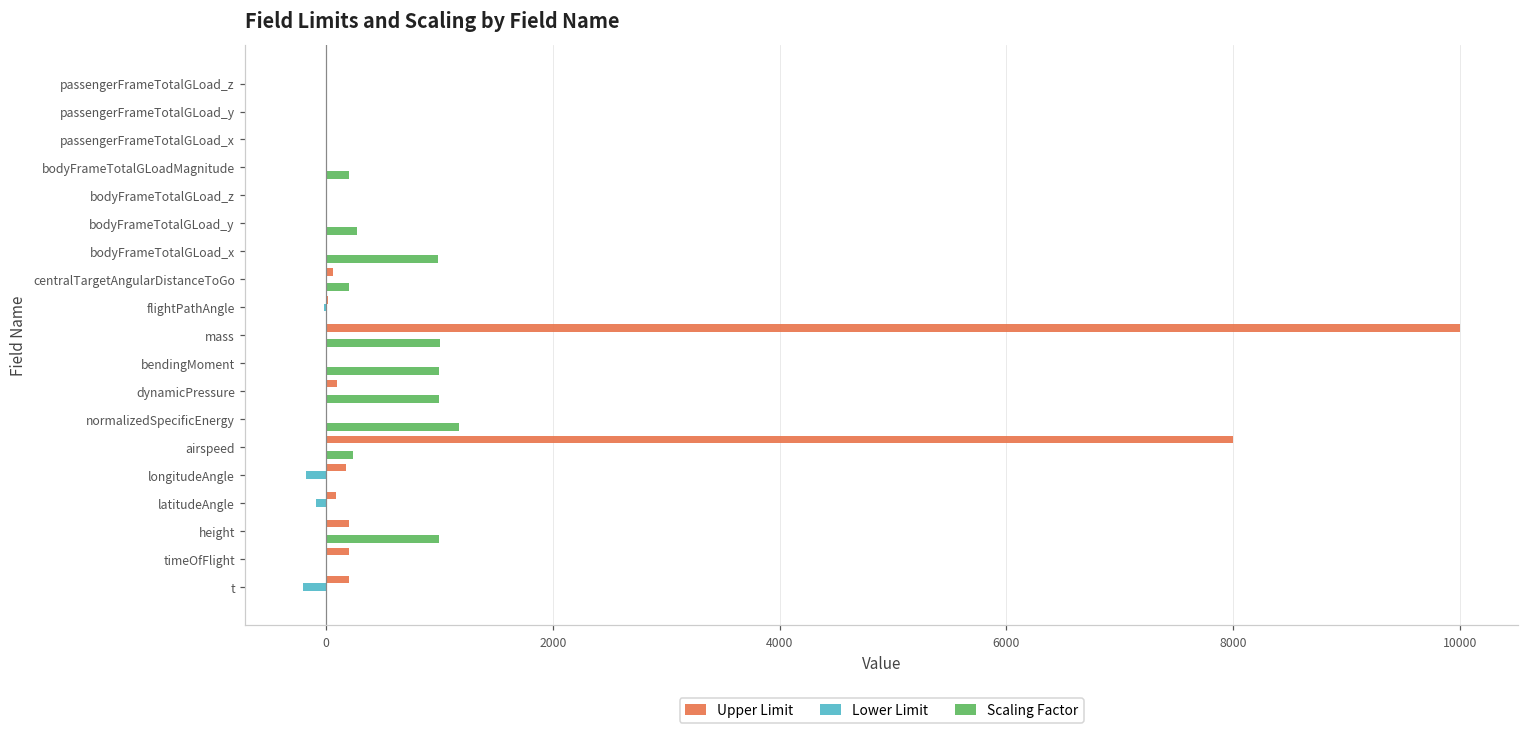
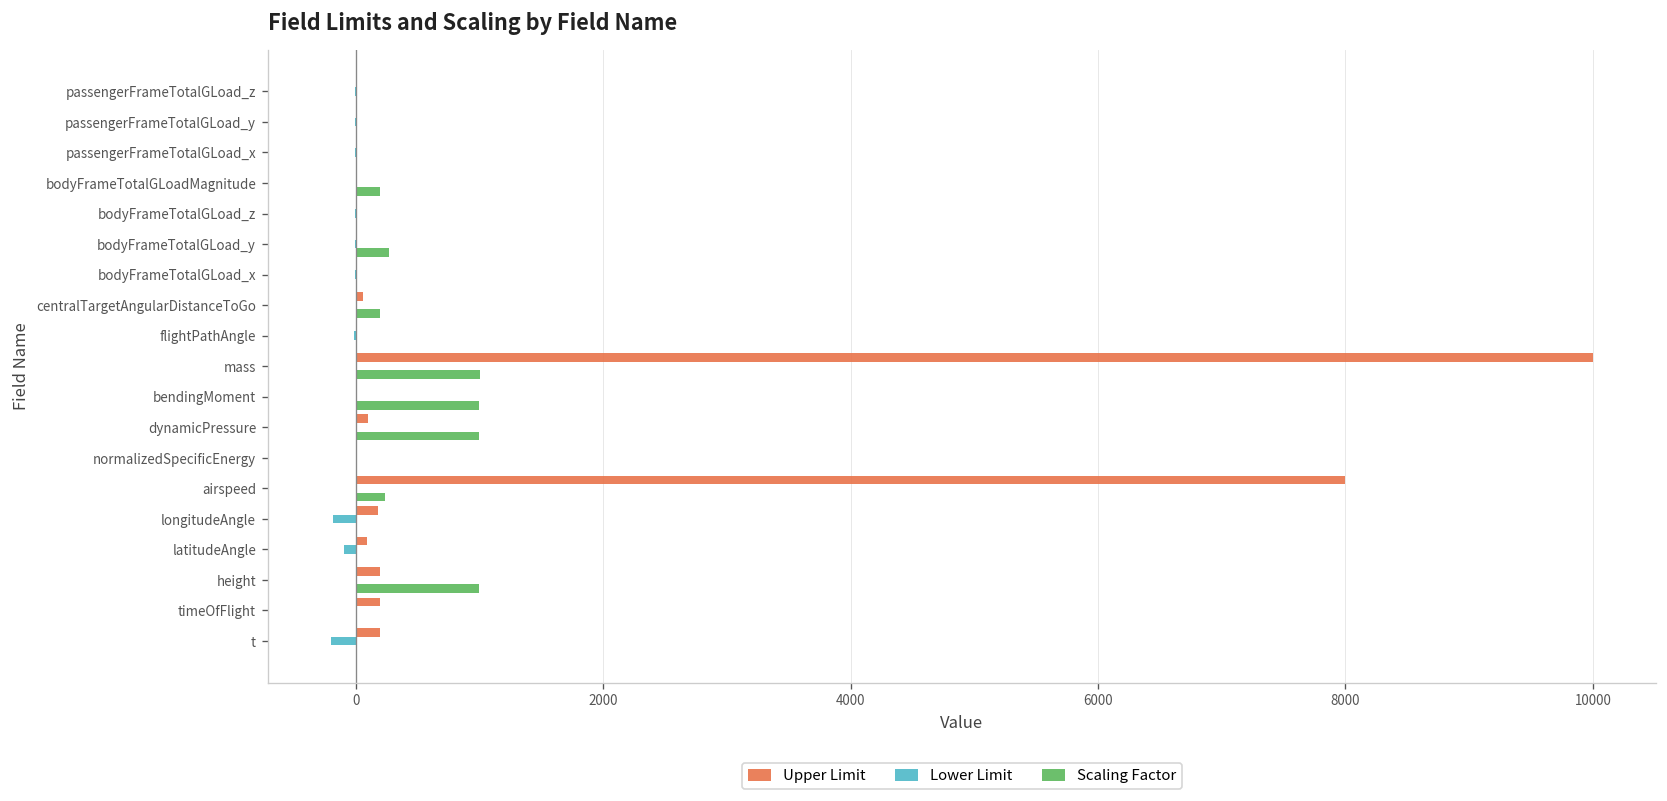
  {
    "Upper Limit": {
      "centralTargetAngularDistanceToGo": 60,
      "mass": 10000,
      "dynamicPressure": 100,
      "airspeed": 8000,
      "longitudeAngle": 180,
      "latitudeAngle": 90,
      "height": 200,
      "timeOfFlight": 200,
      "t": 200
    },
    "Lower Limit": {
      "bodyFrameTotalGLoadMagnitude": 0,
      "centralTargetAngularDistanceToGo": 0,
      "mass": 0,
      "bendingMoment": 0,
      "dynamicPressure": 0,
      "normalizedSpecificEnergy": 0,
      "airspeed": 0,
      "longitudeAngle": -180,
      "latitudeAngle": -90,
      "height": 0,
      "timeOfFlight": 0,
      "t": -200
    },
    "Scaling Factor": {
      "bodyFrameTotalGLoadMagnitude": 200,
      "bodyFrameTotalGLoad_y": 270,
-     "bodyFrameTotalGLoad_x": 990,
+     "bodyFrameTotalGLoad_x": 0,
      "centralTargetAngularDistanceToGo": 200,
      "mass": 1000,
      "bendingMoment": 1000,
      "dynamicPressure": 1000,
-     "normalizedSpecificEnergy": 1170,
+     "normalizedSpecificEnergy": 0,
      "airspeed": 240,
      "height": 1000
    }
  }
